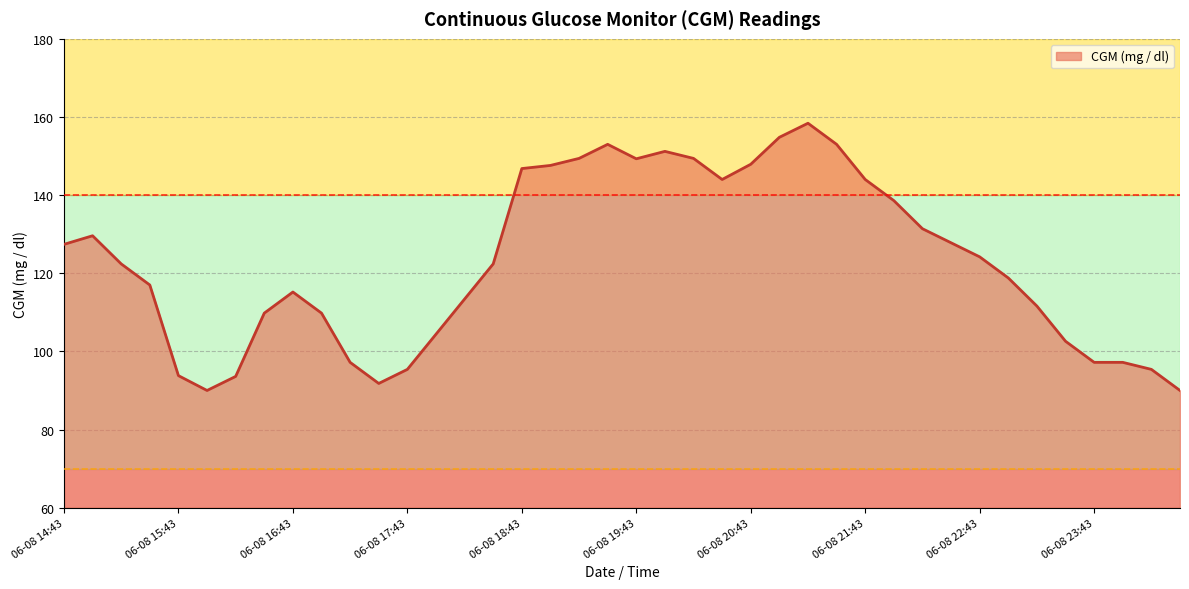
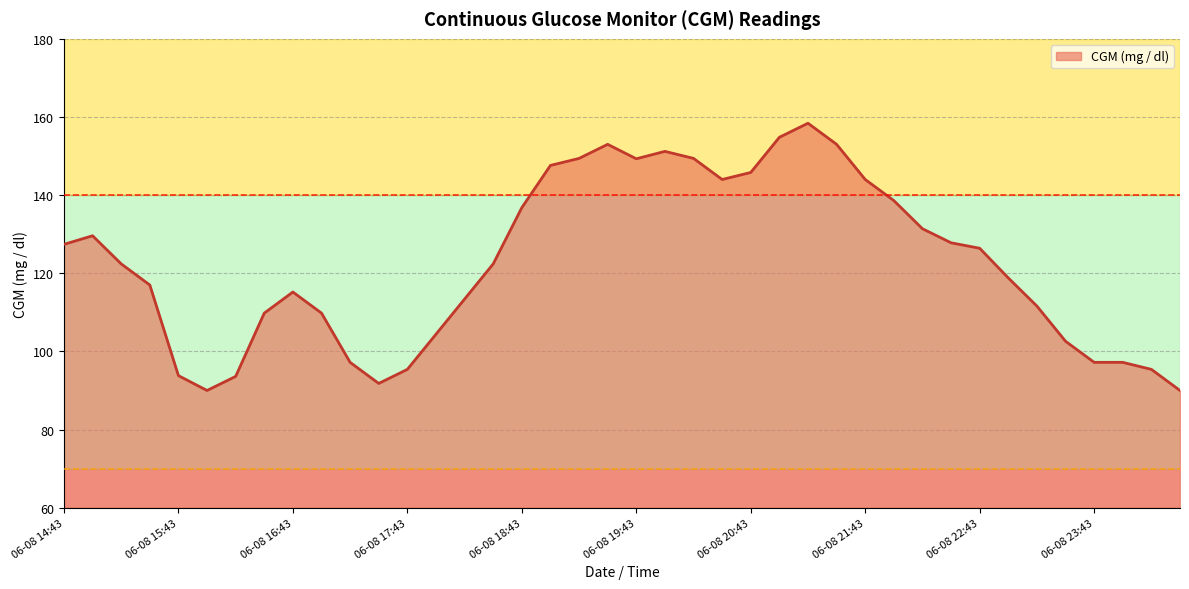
  {
    "06-08 14:43": 127,
    "06-08 15:43": 94,
    "06-08 16:43": 115,
    "06-08 17:43": 95,
-   "06-08 18:43": 147,
+   "06-08 18:43": 137,
    "06-08 19:43": 149,
-   "06-08 20:43": 148,
+   "06-08 20:43": 146,
    "06-08 21:43": 144,
-   "06-08 22:43": 124,
+   "06-08 22:43": 126,
    "06-08 23:43": 97
  }
